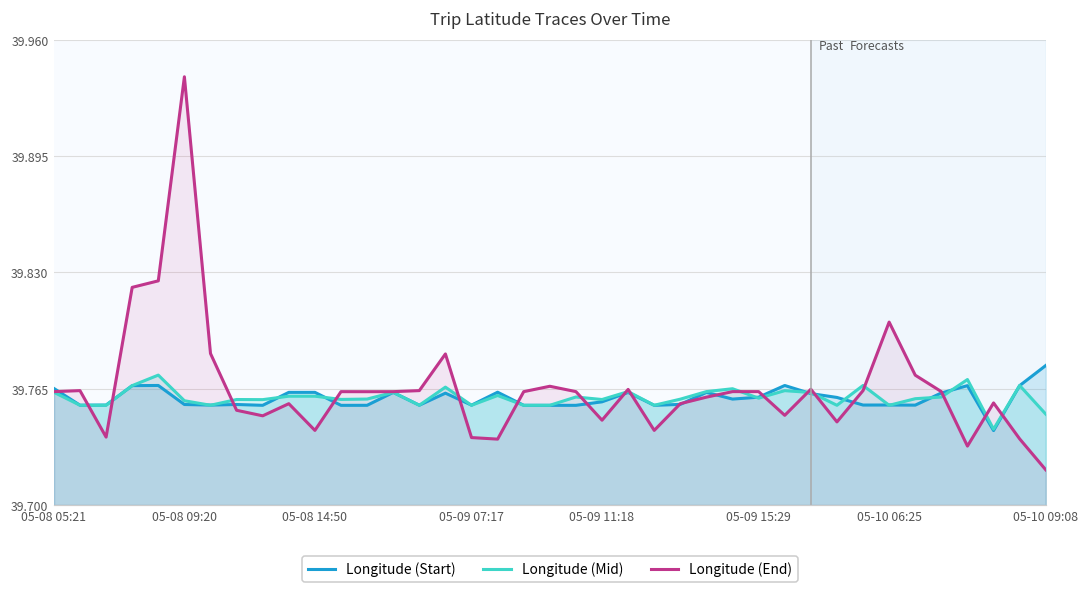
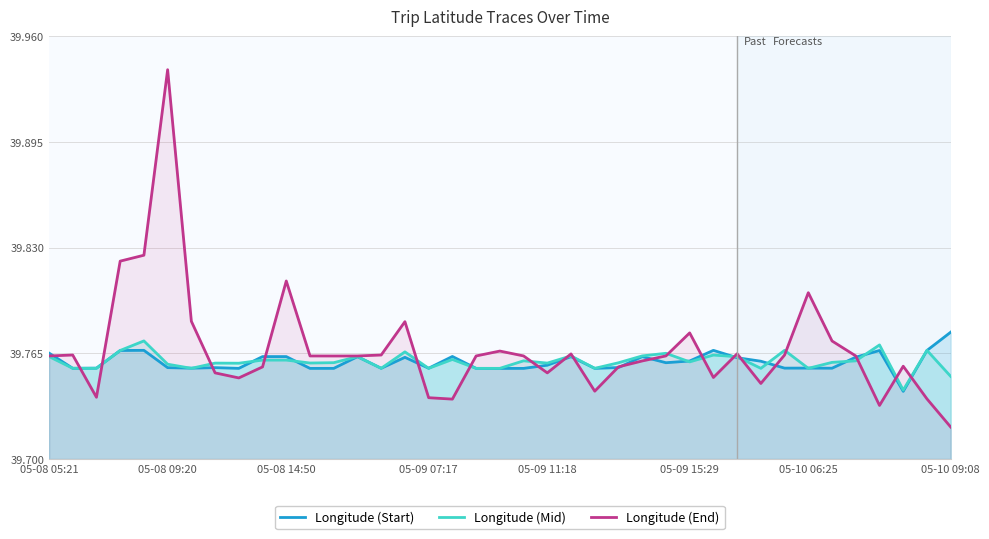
  {
    "Longitude (Start)": {
      "05-08 05:21": 39.765,
      "05-08 09:20": 39.756,
      "05-08 14:50": 39.763,
      "05-10 09:08": 39.778
    },
    "Longitude (Mid)": {
      "05-08 09:20": 39.758,
      "05-08 14:50": 39.761,
      "05-10 09:08": 39.751
    },
    "Longitude (End)": {
      "05-08 09:20": 39.939,
-     "05-08 14:50": 39.742,
+     "05-08 14:50": 39.809,
      "05-09 07:17": 39.738,
-     "05-09 11:18": 39.747,
-     "05-09 15:29": 39.763,
+     "05-09 11:18": 39.753,
+     "05-09 15:29": 39.778,
      "05-10 06:25": 39.802,
      "05-10 09:08": 39.720
    }
  }
